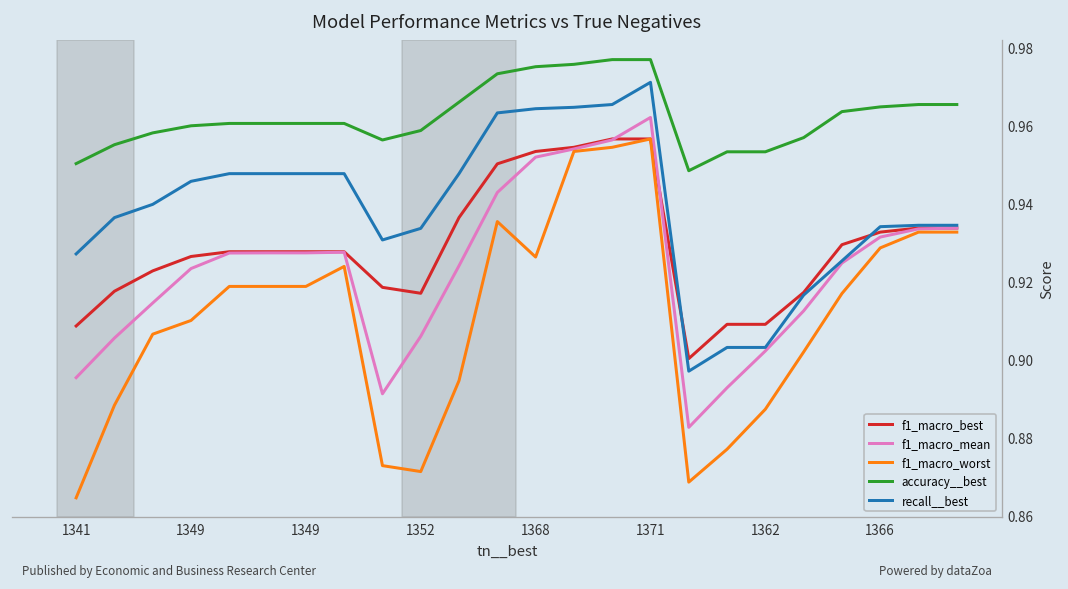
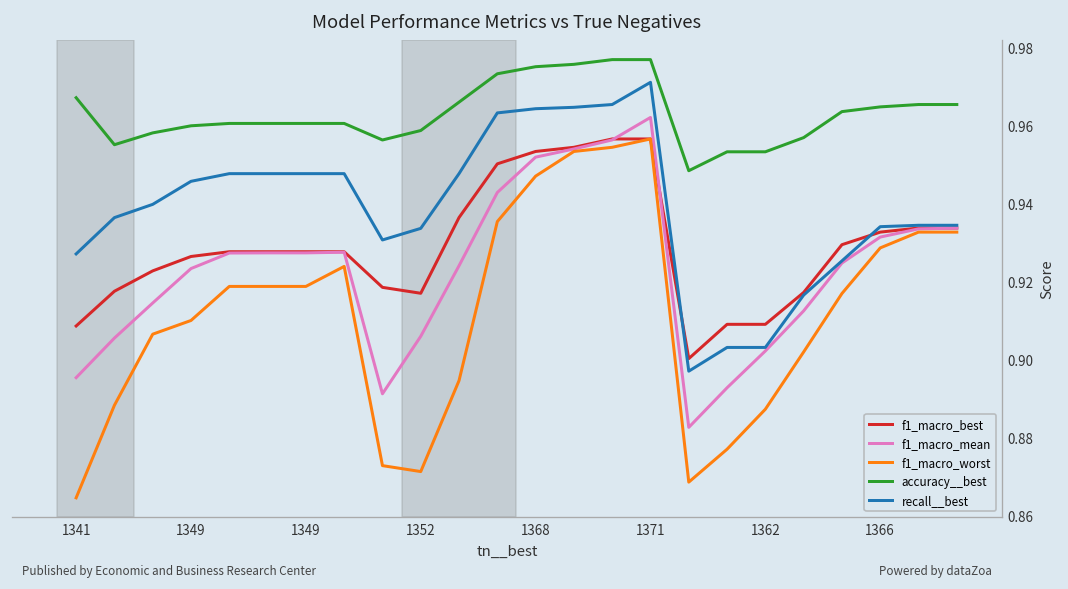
  {
    "f1_macro_best": {
      "1341": 0.909,
      "1352": 0.917,
      "1368": 0.953,
      "1362": 0.909,
      "1366": 0.933
    },
    "f1_macro_mean": {
      "1341": 0.895,
      "1352": 0.906,
      "1368": 0.952,
      "1371": 0.962,
      "1362": 0.902,
      "1366": 0.931
    },
    "f1_macro_worst": {
      "1341": 0.865,
      "1352": 0.871,
-     "1368": 0.926,
+     "1368": 0.947,
      "1362": 0.887,
      "1366": 0.929
    },
    "accuracy__best": {
-     "1341": 0.950,
+     "1341": 0.967,
      "1352": 0.959,
      "1368": 0.975,
      "1371": 0.977,
      "1362": 0.953,
      "1366": 0.965
    },
    "recall__best": {
      "1341": 0.927,
      "1352": 0.934,
      "1368": 0.964,
      "1371": 0.971,
      "1362": 0.903,
      "1366": 0.934
    }
  }
